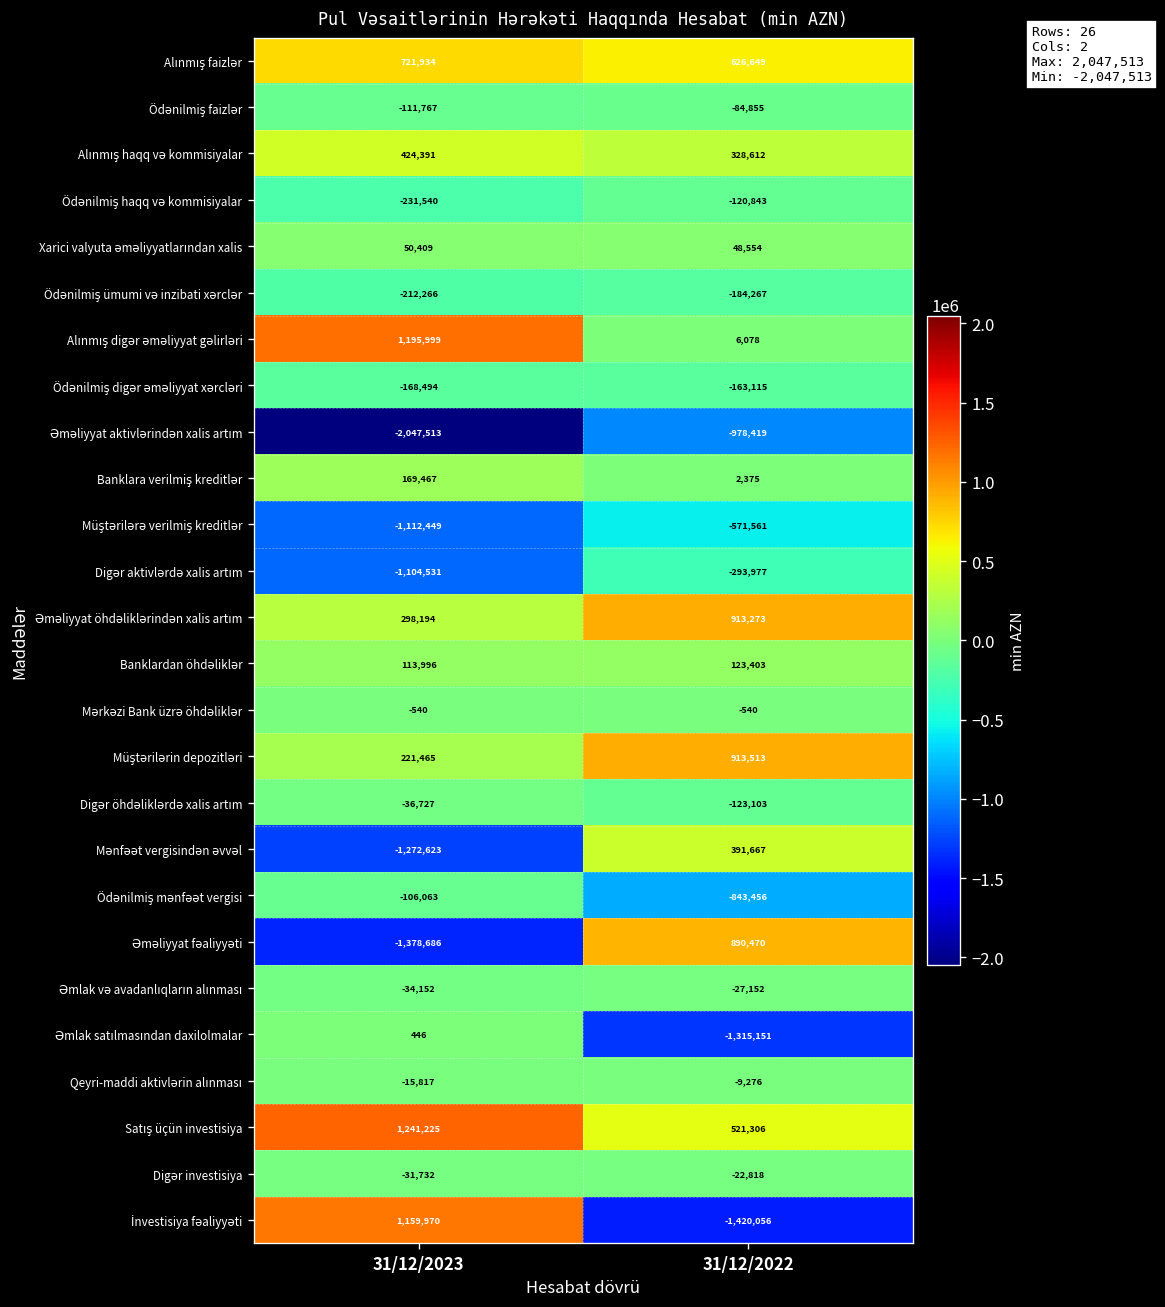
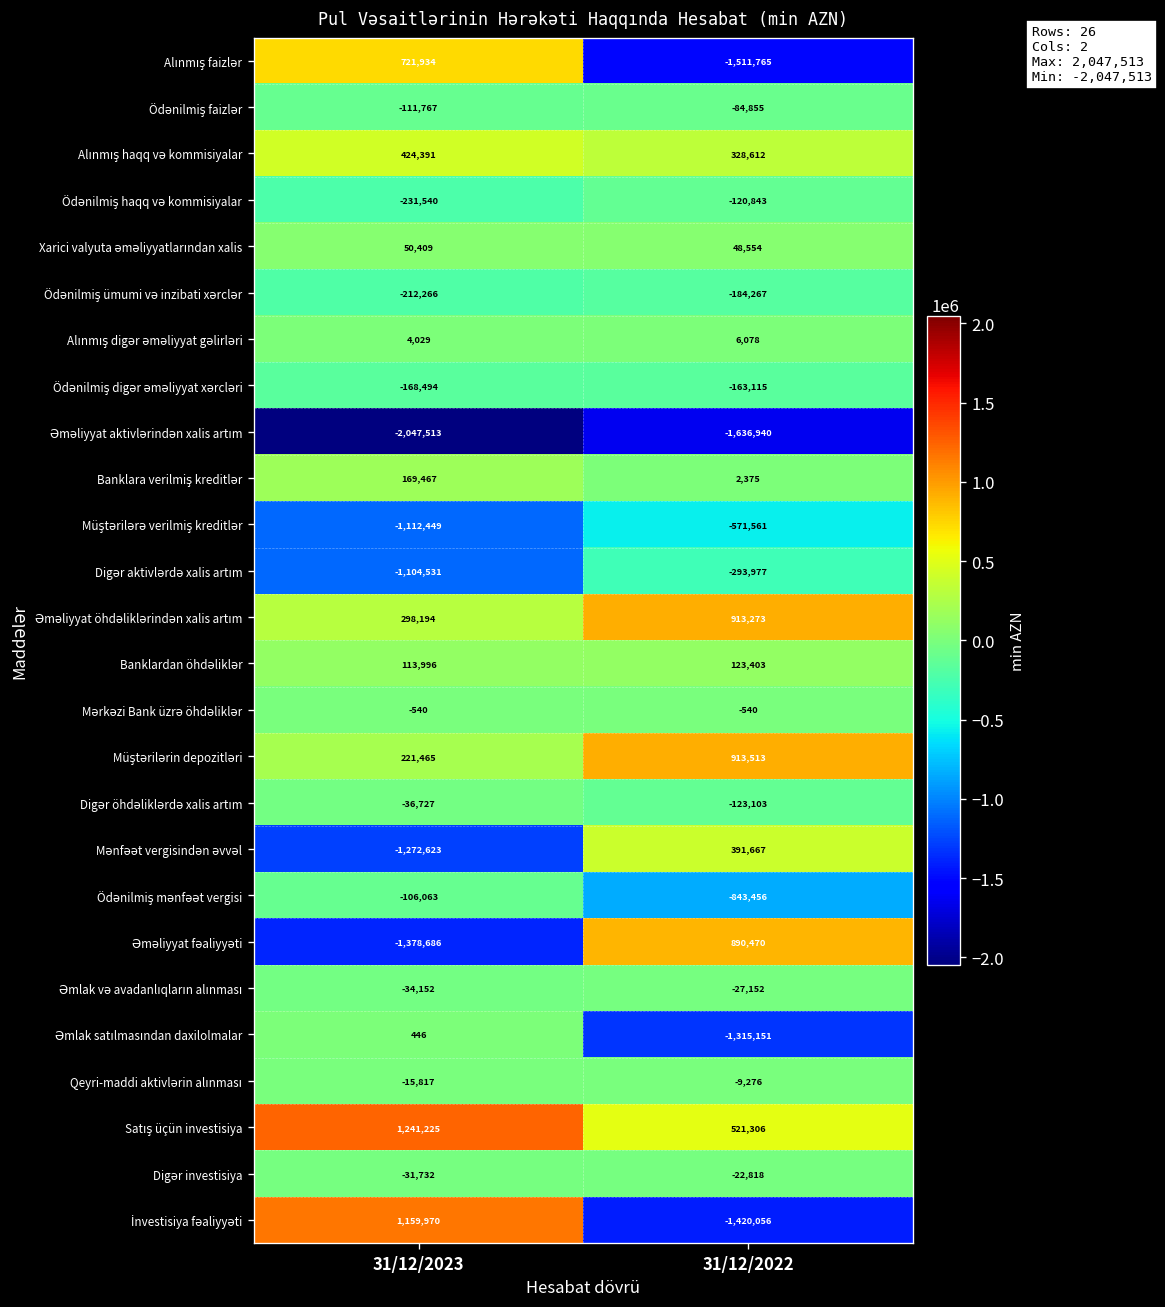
  {
    "Alınmış faizlər": {
      "31/12/2023": "721,934",
-     "31/12/2022": "626,649"
+     "31/12/2022": "-1,511,765"
    },
    "Ödənilmiş faizlər": {
      "31/12/2023": "-111,767",
      "31/12/2022": "-84,855"
    },
    "Alınmış haqq və kommisiyalar": {
      "31/12/2023": "424,391",
      "31/12/2022": "328,612"
    },
    "Ödənilmiş haqq və kommisiyalar": {
      "31/12/2023": "-231,540",
      "31/12/2022": "-120,843"
    },
    "Xarici valyuta əməliyyatlarından xalis": {
      "31/12/2023": "50,409",
      "31/12/2022": "48,554"
    },
    "Ödənilmiş ümumi və inzibati xərclər": {
      "31/12/2023": "-212,266",
      "31/12/2022": "-184,267"
    },
    "Alınmış digər əməliyyat gəlirləri": {
-     "31/12/2023": "1,195,999",
+     "31/12/2023": "4,029",
      "31/12/2022": "6,078"
    },
    "Ödənilmiş digər əməliyyat xərcləri": {
      "31/12/2023": "-168,494",
      "31/12/2022": "-163,115"
    },
    "Əməliyyat aktivlərindən xalis artım": {
      "31/12/2023": "-2,047,513",
-     "31/12/2022": "-978,419"
+     "31/12/2022": "-1,636,940"
    },
    "Banklara verilmiş kreditlər": {
      "31/12/2023": "169,467",
      "31/12/2022": "2,375"
    },
    "Müştərilərə verilmiş kreditlər": {
      "31/12/2023": "-1,112,449",
      "31/12/2022": "-571,561"
    },
    "Digər aktivlərdə xalis artım": {
      "31/12/2023": "-1,104,531",
      "31/12/2022": "-293,977"
    },
    "Əməliyyat öhdəliklərindən xalis artım": {
      "31/12/2023": "298,194",
      "31/12/2022": "913,273"
    },
    "Banklardan öhdəliklər": {
      "31/12/2023": "113,996",
      "31/12/2022": "123,403"
    },
    "Mərkəzi Bank üzrə öhdəliklər": {
      "31/12/2023": "-540",
      "31/12/2022": "-540"
    },
    "Müştərilərin depozitləri": {
      "31/12/2023": "221,465",
      "31/12/2022": "913,513"
    },
    "Digər öhdəliklərdə xalis artım": {
      "31/12/2023": "-36,727",
      "31/12/2022": "-123,103"
    },
    "Mənfəət vergisindən əvvəl": {
      "31/12/2023": "-1,272,623",
      "31/12/2022": "391,667"
    },
    "Ödənilmiş mənfəət vergisi": {
      "31/12/2023": "-106,063",
      "31/12/2022": "-843,456"
    },
    "Əməliyyat fəaliyyəti": {
      "31/12/2023": "-1,378,686",
      "31/12/2022": "890,470"
    },
    "Əmlak və avadanlıqların alınması": {
      "31/12/2023": "-34,152",
      "31/12/2022": "-27,152"
    },
    "Əmlak satılmasından daxilolmalar": {
      "31/12/2023": "446",
      "31/12/2022": "-1,315,151"
    },
    "Qeyri-maddi aktivlərin alınması": {
      "31/12/2023": "-15,817",
      "31/12/2022": "-9,276"
    },
    "Satış üçün investisiya": {
      "31/12/2023": "1,241,225",
      "31/12/2022": "521,306"
    },
    "Digər investisiya": {
      "31/12/2023": "-31,732",
      "31/12/2022": "-22,818"
    },
    "İnvestisiya fəaliyyəti": {
      "31/12/2023": "1,159,970",
      "31/12/2022": "-1,420,056"
    }
  }
